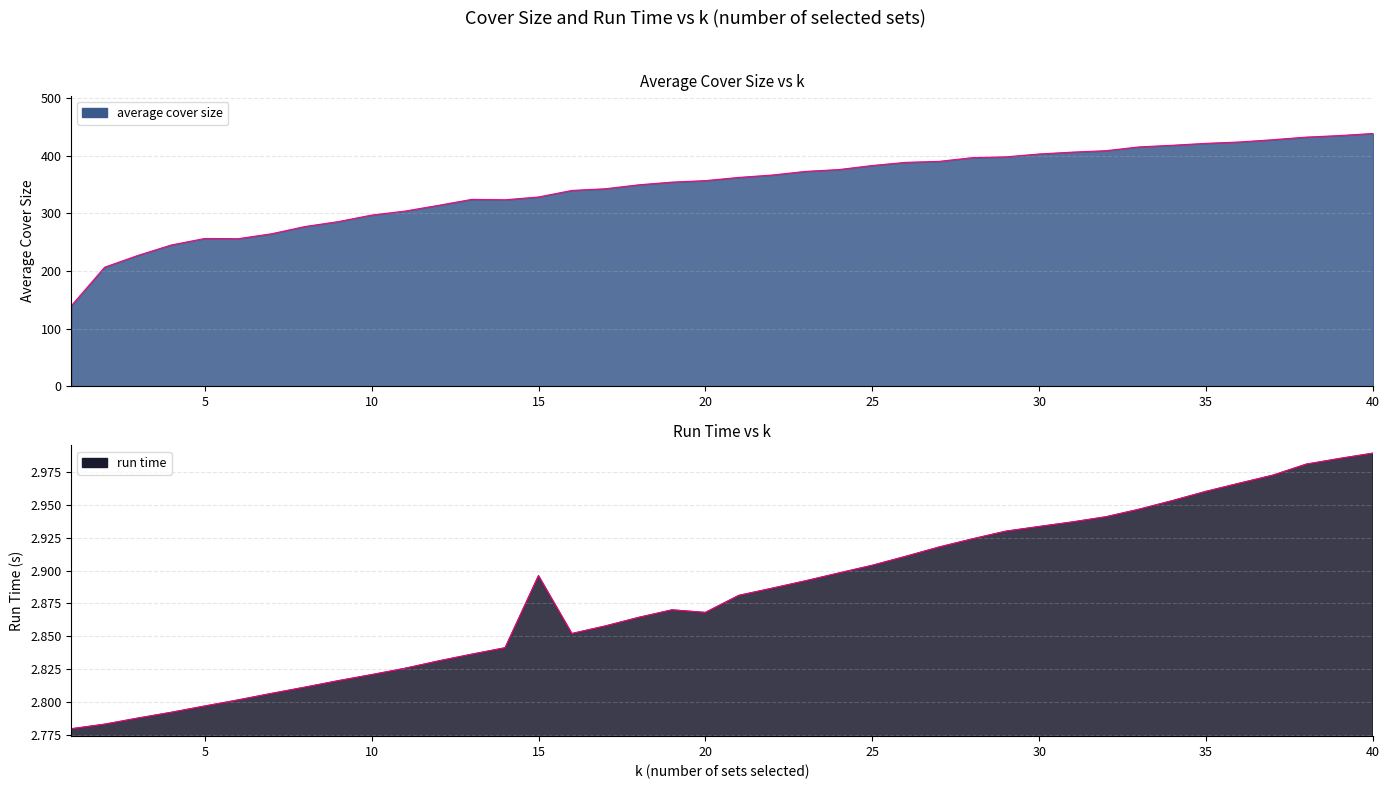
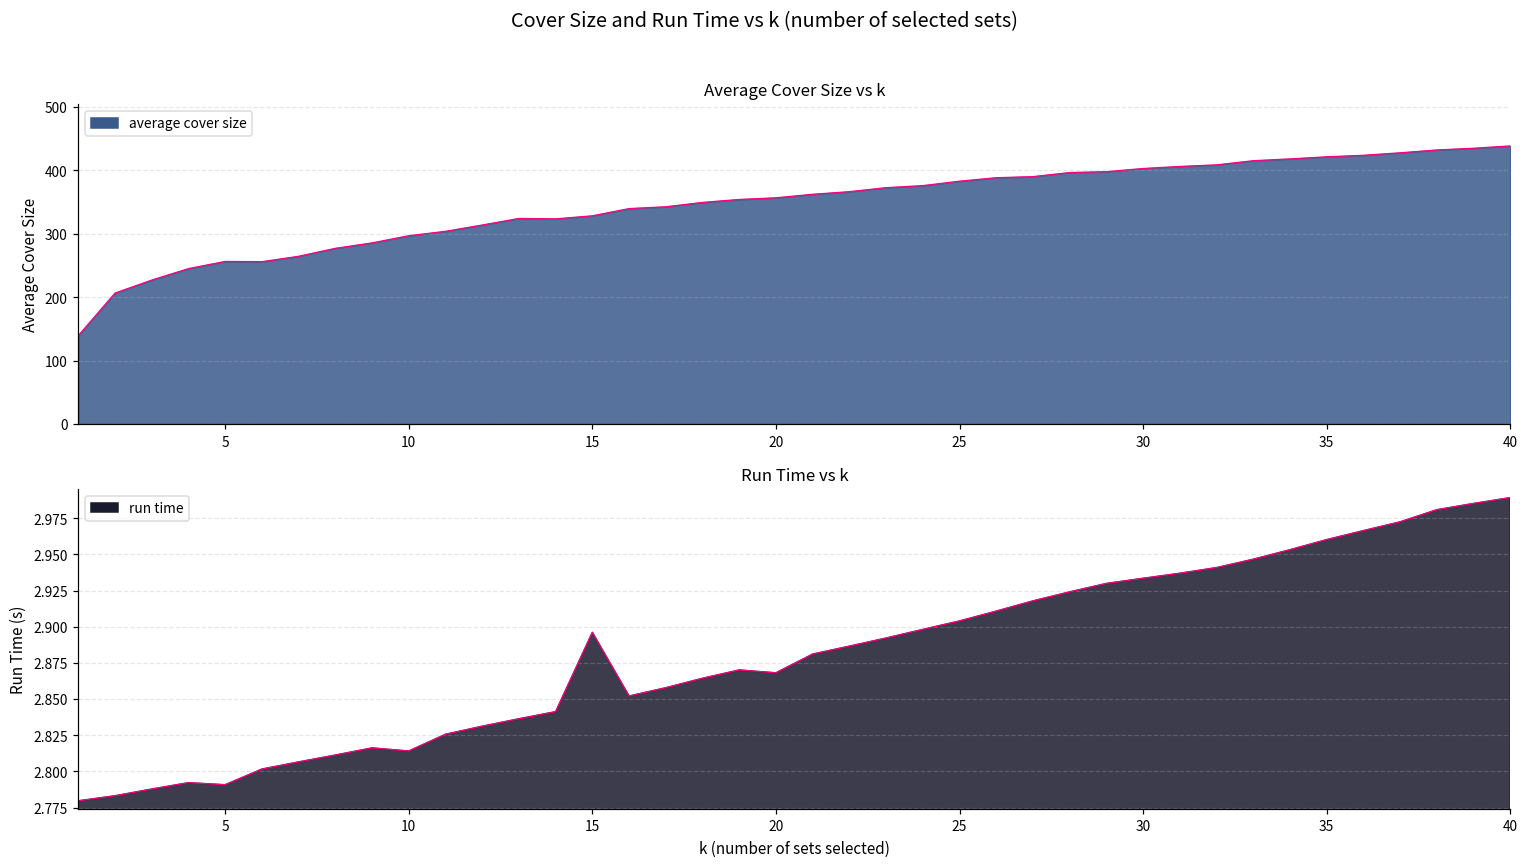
  {
    "Average Cover Size vs k": {
      "5": 260,
      "10": 300,
      "15": 330,
      "20": 360,
      "25": 380,
      "30": 400,
      "35": 420,
      "40": 440
    },
    "Run Time vs k": {
-     "5": 2.797,
-     "10": 2.821,
+     "5": 2.791,
+     "10": 2.814,
      "15": 2.896,
      "20": 2.868,
      "25": 2.904,
      "30": 2.933,
      "35": 2.960,
      "40": 2.989
    }
  }
